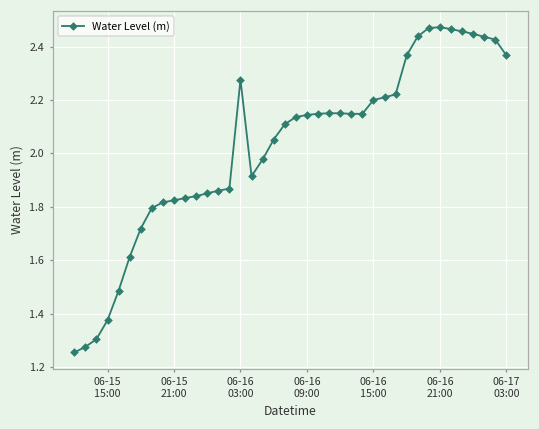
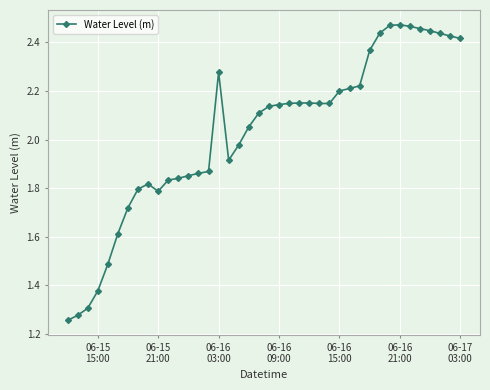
  {
    "06-15 15:00": 1.38,
-   "06-15 21:00": 1.82,
+   "06-15 21:00": 1.79,
    "06-16 03:00": 2.28,
    "06-16 09:00": 2.14,
    "06-16 15:00": 2.20,
    "06-16 21:00": 2.47,
-   "06-17 03:00": 2.37
+   "06-17 03:00": 2.42
  }
